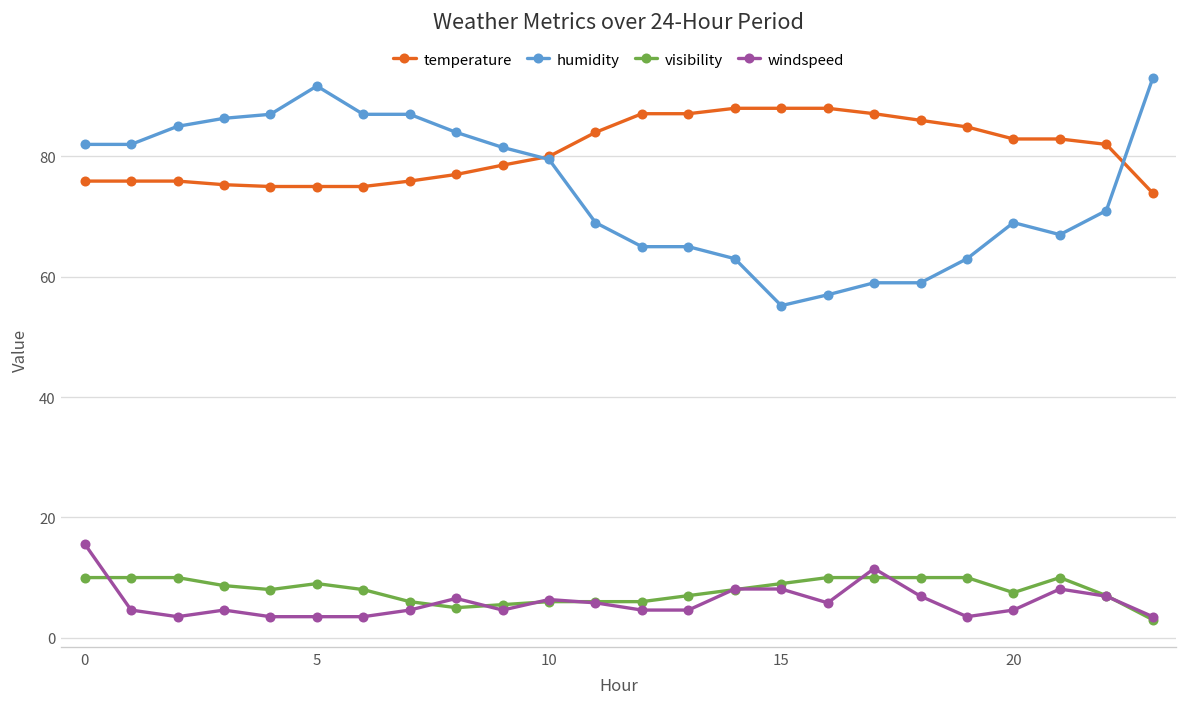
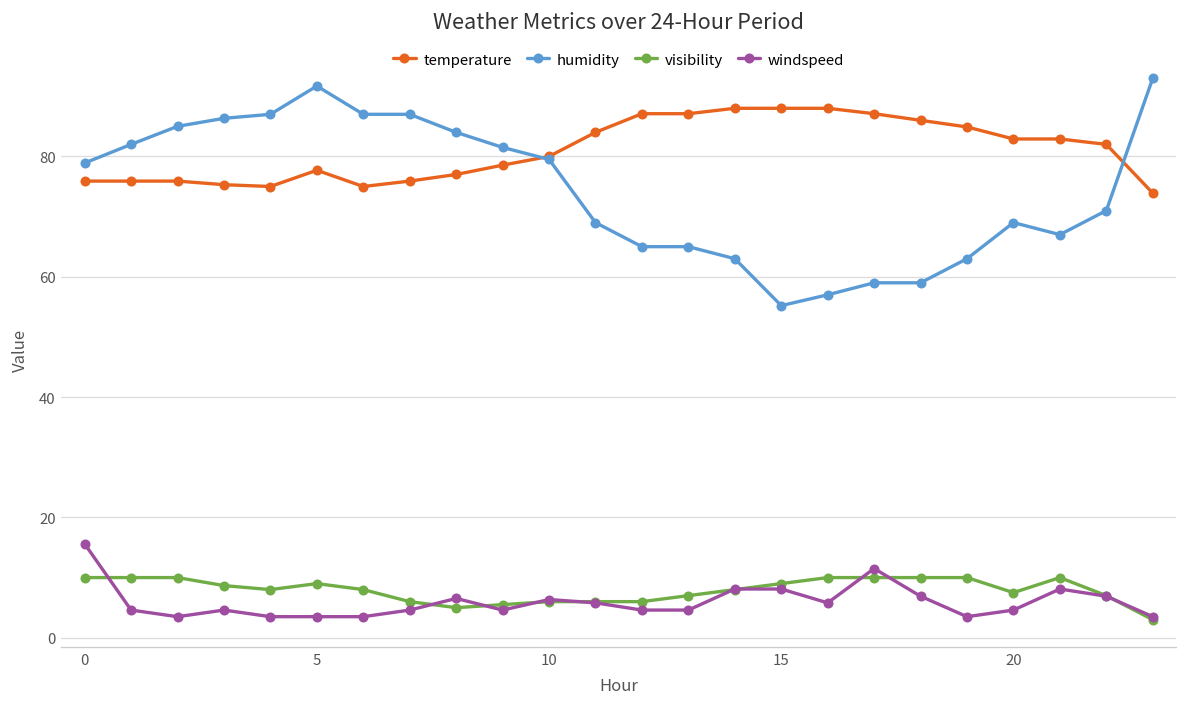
  {
    "temperature": {
      "0": 76,
-     "5": 75,
+     "5": 78,
      "15": 88,
      "20": 83
    },
    "humidity": {
-     "0": 82,
+     "0": 79,
      "5": 92,
      "15": 55,
      "20": 69
    },
    "visibility": {
      "0": 10,
      "5": 9,
      "15": 9,
      "20": 8
    },
    "windspeed": {
      "0": 16,
      "5": 4,
      "15": 8,
      "20": 5
    }
  }
